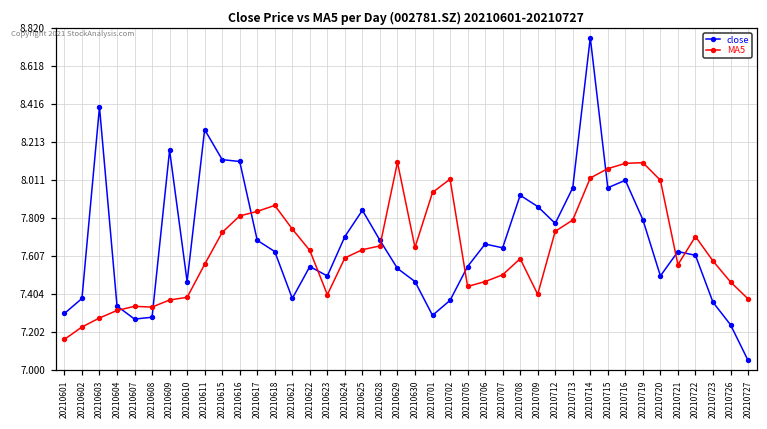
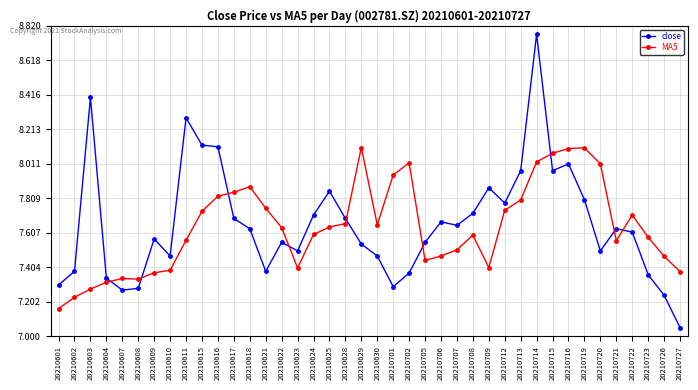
  {
    "close": {
      "20210601": 7.30,
      "20210602": 7.38,
      "20210603": 8.40,
      "20210604": 7.34,
      "20210607": 7.27,
      "20210608": 7.28,
-     "20210609": 8.17,
+     "20210609": 7.57,
      "20210610": 7.47,
      "20210611": 8.28,
      "20210615": 8.12,
      "20210616": 8.11,
      "20210617": 7.69,
      "20210618": 7.63,
      "20210621": 7.38,
      "20210622": 7.55,
      "20210623": 7.50,
      "20210624": 7.71,
      "20210625": 7.85,
      "20210628": 7.69,
      "20210629": 7.54,
      "20210630": 7.47,
      "20210701": 7.29,
      "20210702": 7.37,
      "20210705": 7.55,
      "20210706": 7.67,
      "20210707": 7.65,
-     "20210708": 7.93,
+     "20210708": 7.72,
      "20210709": 7.87,
      "20210712": 7.78,
      "20210713": 7.97,
      "20210714": 8.77,
      "20210715": 7.97,
      "20210716": 8.01,
      "20210719": 7.80,
      "20210720": 7.50,
      "20210721": 7.63,
      "20210722": 7.61,
      "20210723": 7.36,
      "20210726": 7.24,
      "20210727": 7.05
    },
    "MA5": {
      "20210601": 7.16,
      "20210602": 7.23,
      "20210603": 7.28,
      "20210604": 7.32,
      "20210607": 7.34,
      "20210608": 7.33,
      "20210609": 7.37,
      "20210610": 7.39,
      "20210611": 7.56,
      "20210615": 7.73,
      "20210616": 7.82,
      "20210617": 7.84,
      "20210618": 7.88,
      "20210621": 7.75,
      "20210622": 7.64,
      "20210623": 7.40,
      "20210624": 7.60,
      "20210625": 7.64,
      "20210628": 7.66,
      "20210629": 8.11,
      "20210630": 7.65,
      "20210701": 7.95,
      "20210702": 8.02,
      "20210705": 7.44,
      "20210706": 7.47,
      "20210707": 7.51,
      "20210708": 7.59,
      "20210709": 7.40,
      "20210712": 7.74,
      "20210713": 7.80,
      "20210714": 8.02,
      "20210715": 8.07,
      "20210716": 8.10,
      "20210719": 8.10,
      "20210720": 8.01,
      "20210721": 7.56,
      "20210722": 7.71,
      "20210723": 7.58,
      "20210726": 7.47,
      "20210727": 7.38
    }
  }
